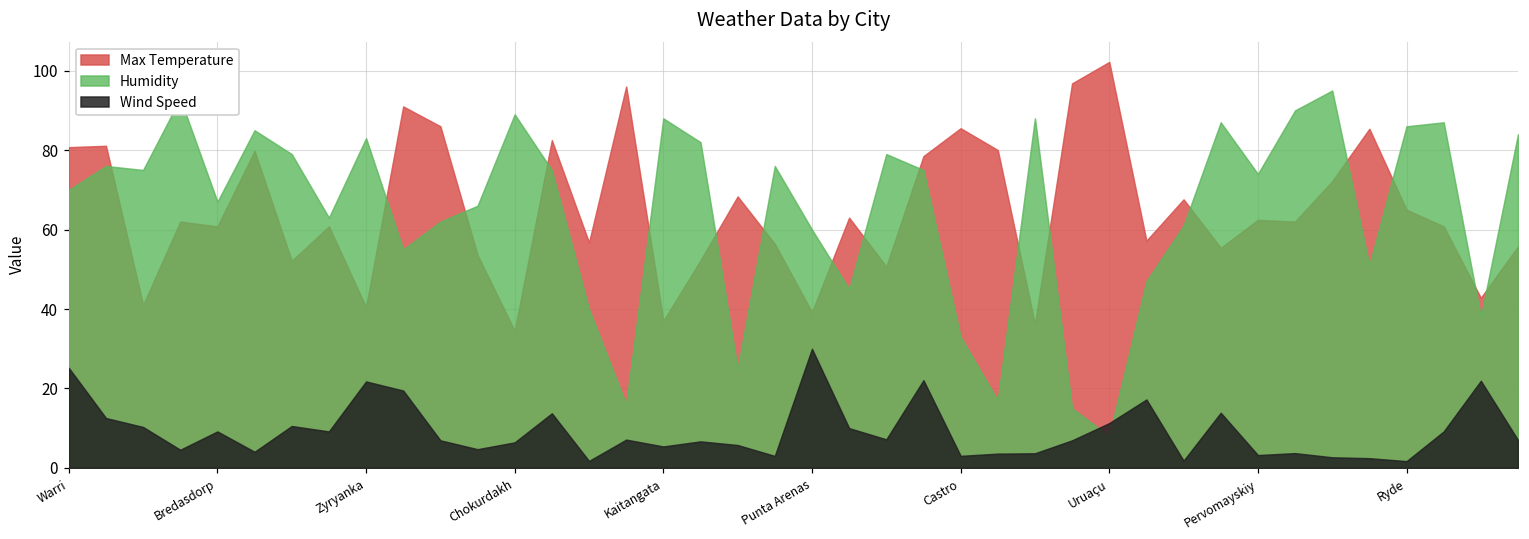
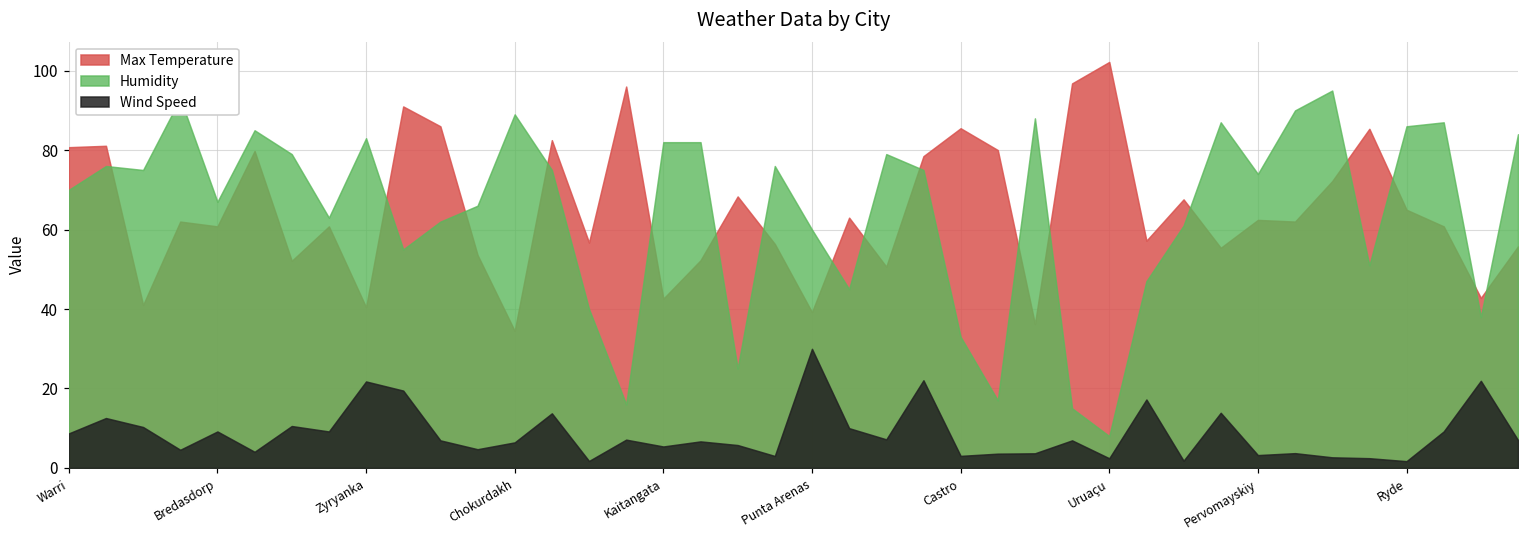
  {
    "Max Temperature": {
      "Warri": 81,
      "Bredasdorp": 61,
      "Zyryanka": 40,
      "Chokurdakh": 34,
-     "Kaitangata": 37,
+     "Kaitangata": 43,
      "Punta Arenas": 39,
      "Castro": 86,
      "Uruaçu": 102,
      "Pervomayskiy": 62,
      "Ryde": 65
    },
    "Humidity": {
      "Warri": 70,
      "Bredasdorp": 67,
      "Zyryanka": 83,
      "Chokurdakh": 89,
-     "Kaitangata": 88,
+     "Kaitangata": 82,
      "Punta Arenas": 60,
      "Castro": 33,
      "Uruaçu": 8,
      "Pervomayskiy": 74,
      "Ryde": 86
    },
    "Wind Speed": {
-     "Warri": 25,
+     "Warri": 9,
      "Bredasdorp": 9,
      "Zyryanka": 22,
      "Chokurdakh": 6,
      "Kaitangata": 5,
      "Punta Arenas": 30,
      "Castro": 3,
-     "Uruaçu": 11,
+     "Uruaçu": 2,
      "Pervomayskiy": 3,
      "Ryde": 2
    }
  }
